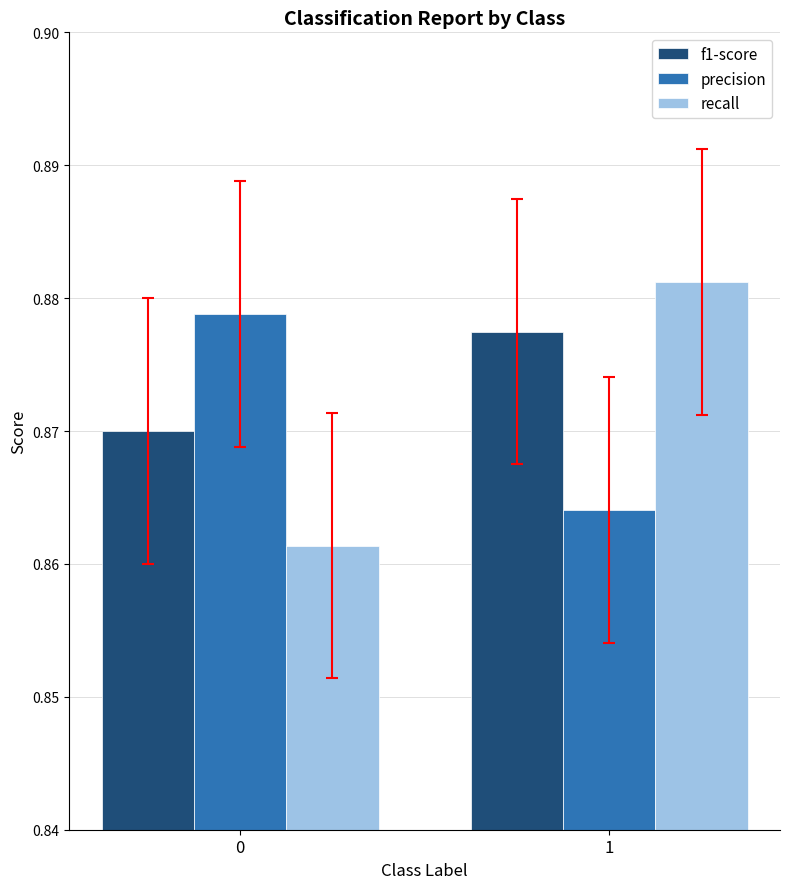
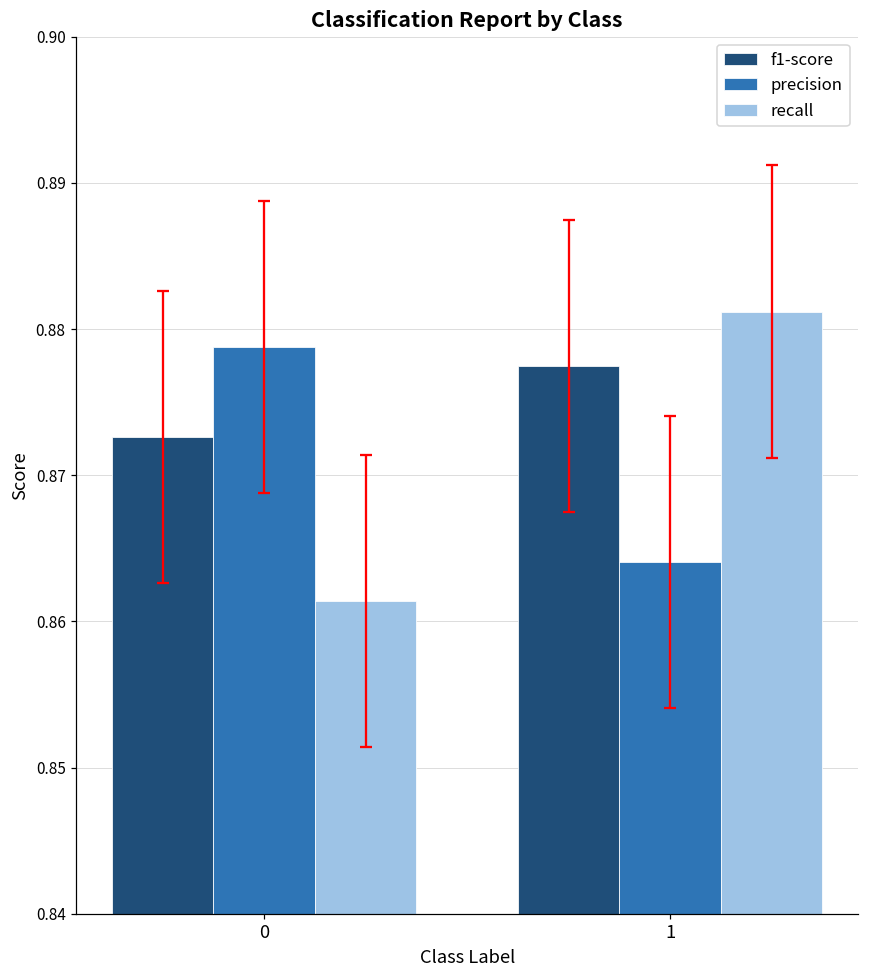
  {
    "f1-score": {
-     "0": 0.8700,
+     "0": 0.8726,
      "1": 0.8775
    },
    "recall": {
      "0": 0.8614,
      "1": 0.8812
    }
  }
